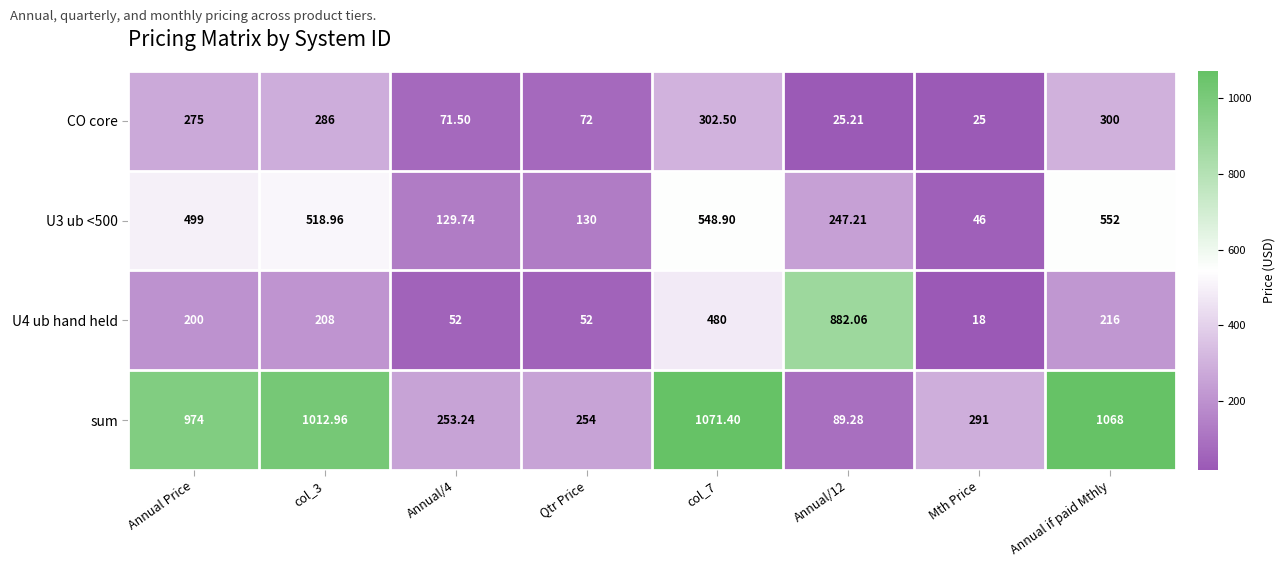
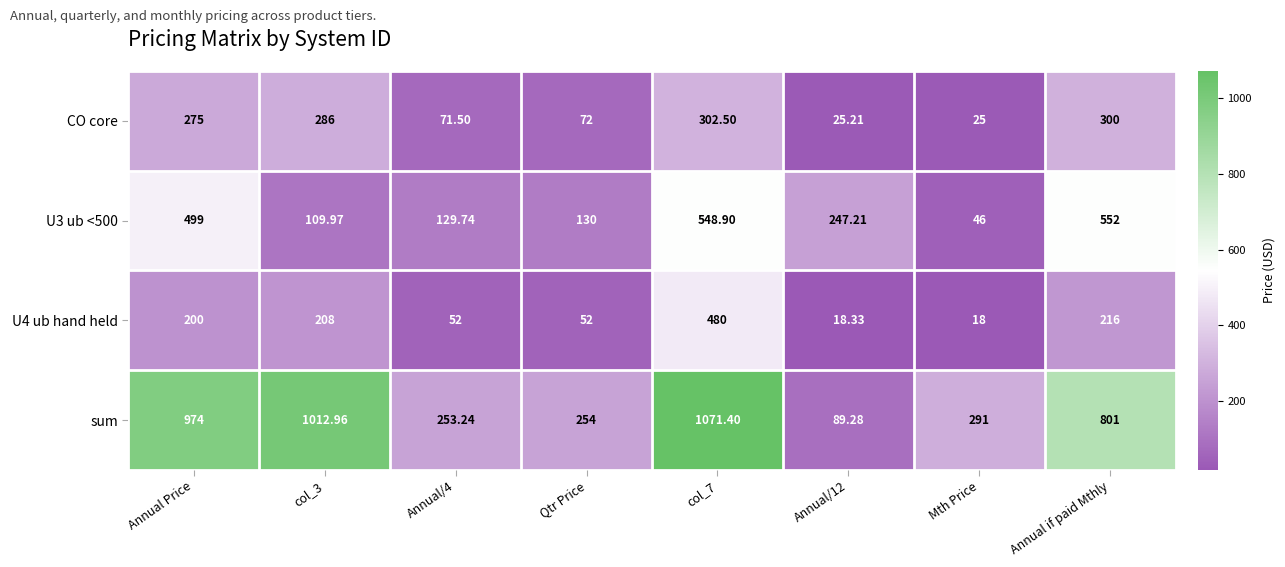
  {
    "CO core": {
      "Annual Price": 275,
      "col_3": 286,
      "Annual/4": 71.50,
      "Qtr Price": 72,
      "col_7": 302.50,
      "Annual/12": 25.21,
      "Mth Price": 25,
      "Annual if paid Mthly": 300
    },
    "U3 ub <500": {
      "Annual Price": 499,
-     "col_3": 518.96,
+     "col_3": 109.97,
      "Annual/4": 129.74,
      "Qtr Price": 130,
      "col_7": 548.90,
      "Annual/12": 247.21,
      "Mth Price": 46,
      "Annual if paid Mthly": 552
    },
    "U4 ub hand held": {
      "Annual Price": 200,
      "col_3": 208,
      "Annual/4": 52,
      "Qtr Price": 52,
      "col_7": 480,
-     "Annual/12": 882.06,
+     "Annual/12": 18.33,
      "Mth Price": 18,
      "Annual if paid Mthly": 216
    },
    "sum": {
      "Annual Price": 974,
      "col_3": 1012.96,
      "Annual/4": 253.24,
      "Qtr Price": 254,
      "col_7": 1071.40,
      "Annual/12": 89.28,
      "Mth Price": 291,
-     "Annual if paid Mthly": 1068
+     "Annual if paid Mthly": 801
    }
  }
